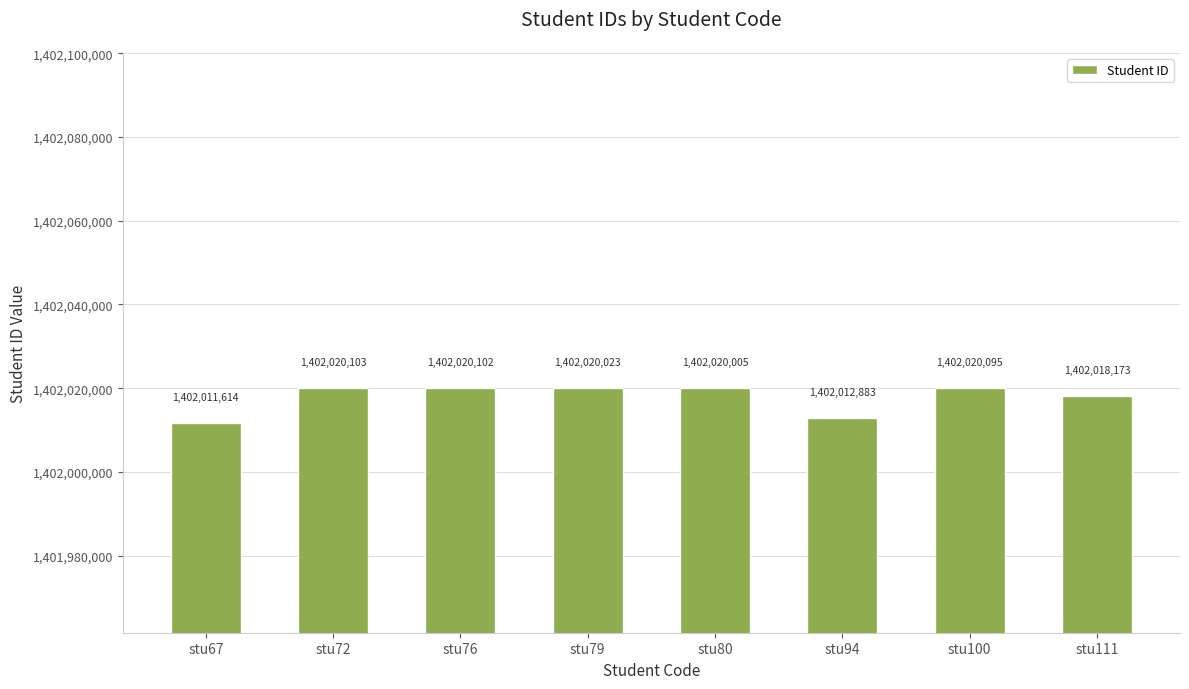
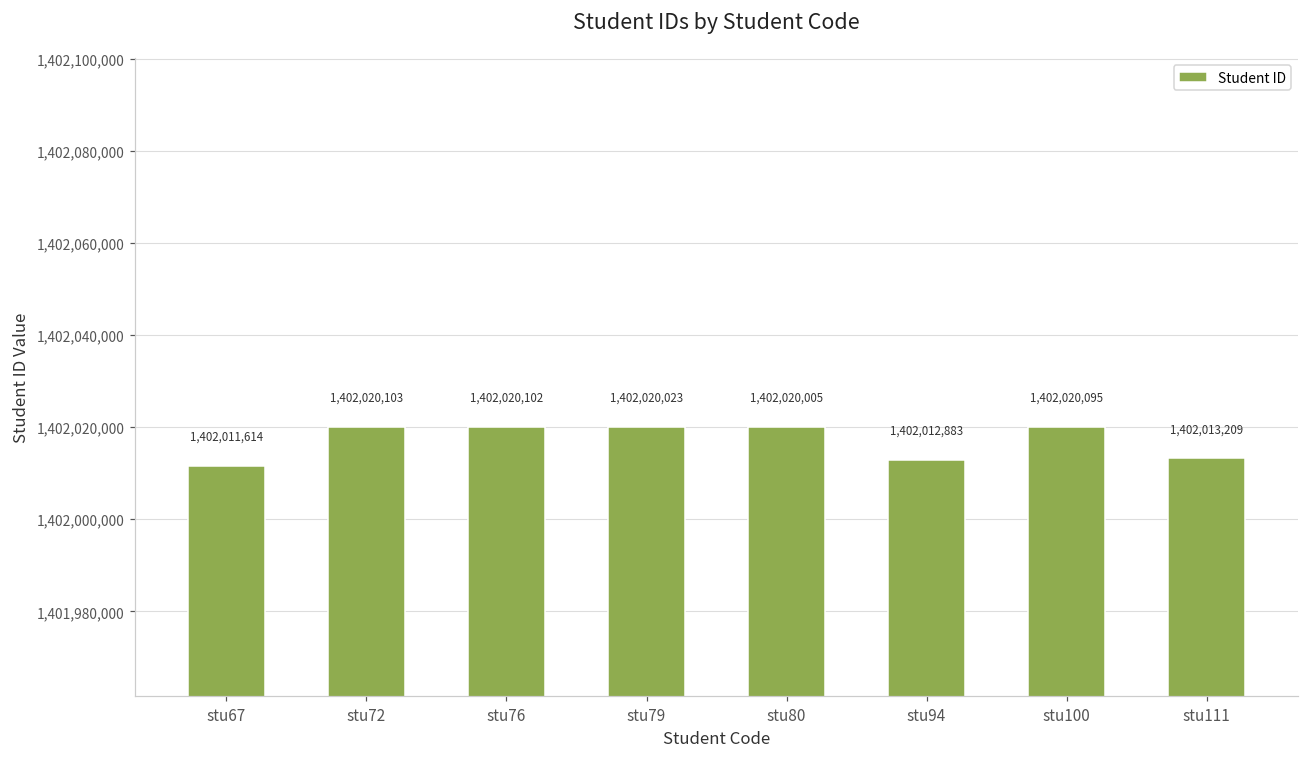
  {
    "stu67": "1,402,011,614",
    "stu72": "1,402,020,103",
    "stu76": "1,402,020,102",
    "stu79": "1,402,020,023",
    "stu80": "1,402,020,005",
    "stu94": "1,402,012,883",
    "stu100": "1,402,020,095",
-   "stu111": "1,402,018,173"
+   "stu111": "1,402,013,209"
  }
